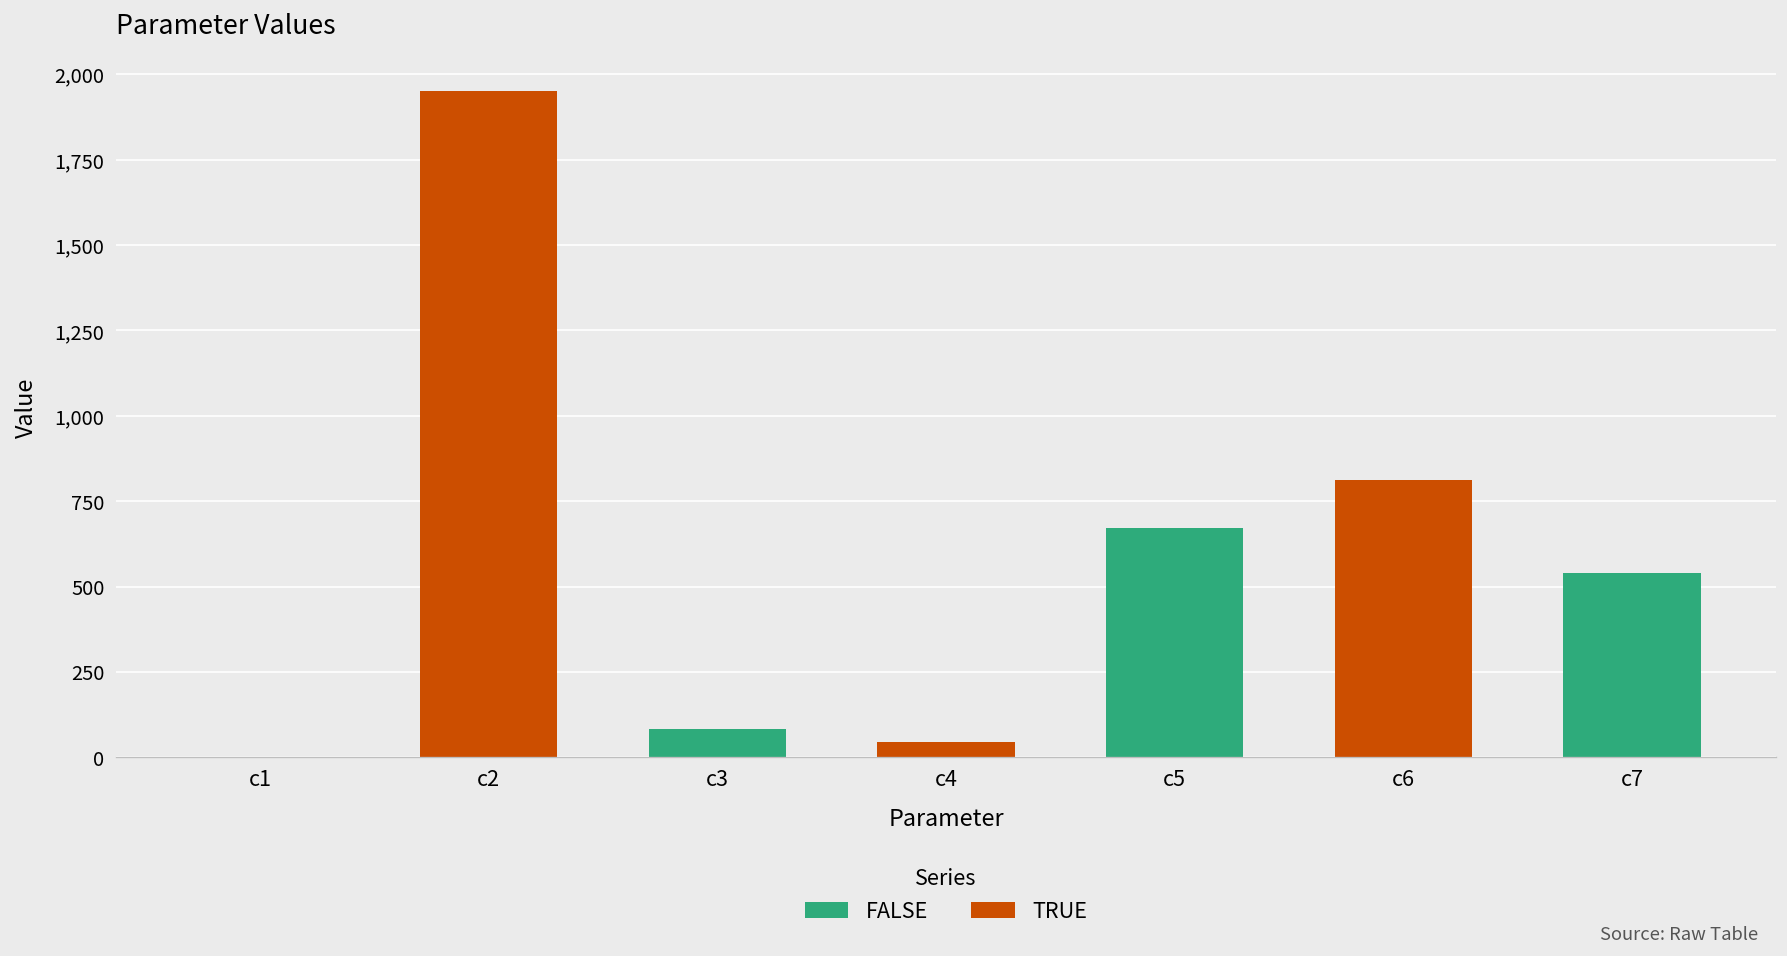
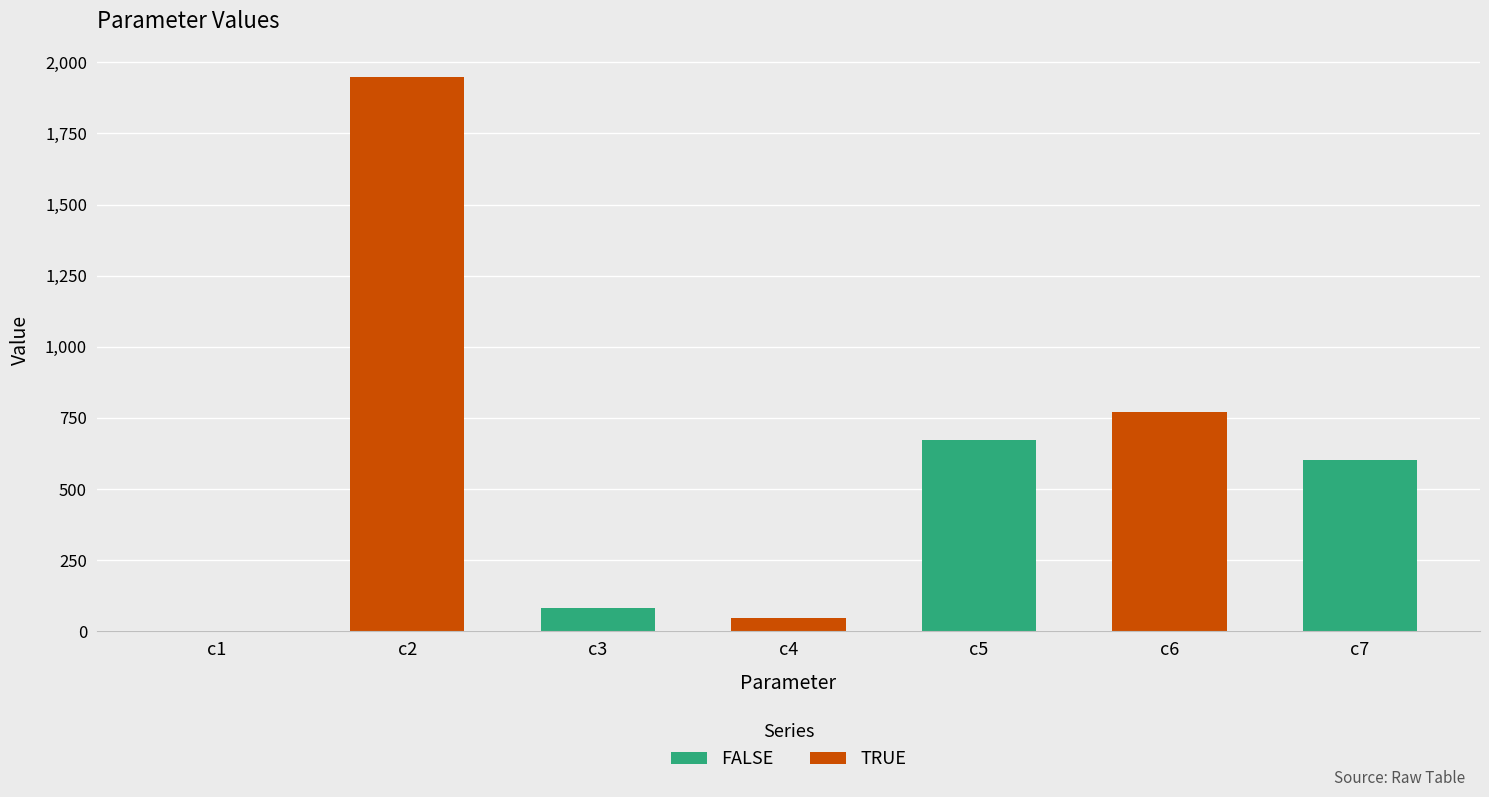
  {
    "c2": "1,950",
    "c3": "80",
    "c4": "50",
    "c5": "670",
-   "c6": "810",
-   "c7": "540"
+   "c6": "770",
+   "c7": "600"
  }
